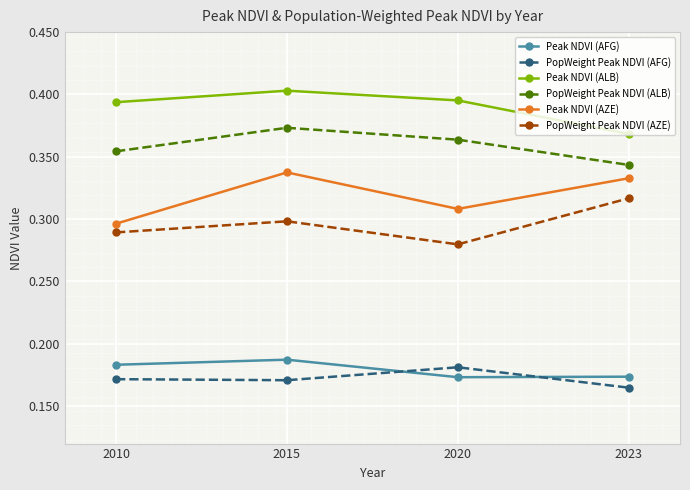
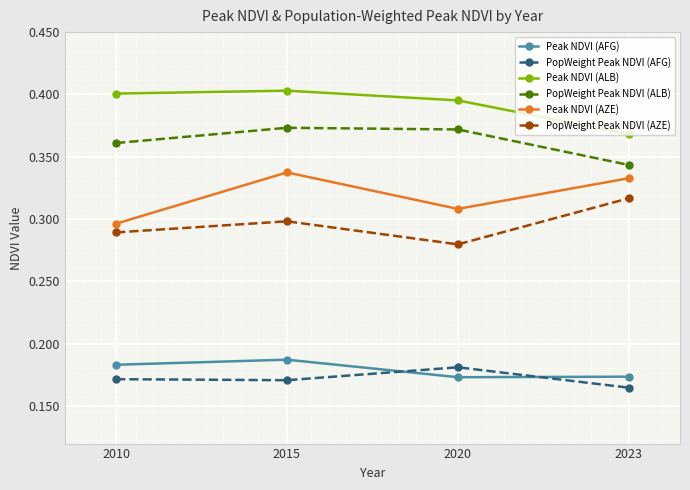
  {
    "Peak NDVI (AFG)": {
      "2010": 0.183,
      "2015": 0.187,
      "2020": 0.173,
      "2023": 0.174
    },
    "PopWeight Peak NDVI (AFG)": {
      "2010": 0.172,
      "2015": 0.171,
      "2020": 0.181,
      "2023": 0.165
    },
    "Peak NDVI (ALB)": {
-     "2010": 0.394,
+     "2010": 0.401,
      "2015": 0.403,
      "2020": 0.395
    },
    "PopWeight Peak NDVI (ALB)": {
-     "2010": 0.354,
+     "2010": 0.361,
      "2015": 0.373,
-     "2020": 0.364,
+     "2020": 0.372,
      "2023": 0.343
    },
    "Peak NDVI (AZE)": {
      "2010": 0.296,
      "2015": 0.337,
      "2020": 0.308,
      "2023": 0.333
    },
    "PopWeight Peak NDVI (AZE)": {
      "2010": 0.289,
      "2015": 0.298,
      "2020": 0.280,
      "2023": 0.317
    }
  }
